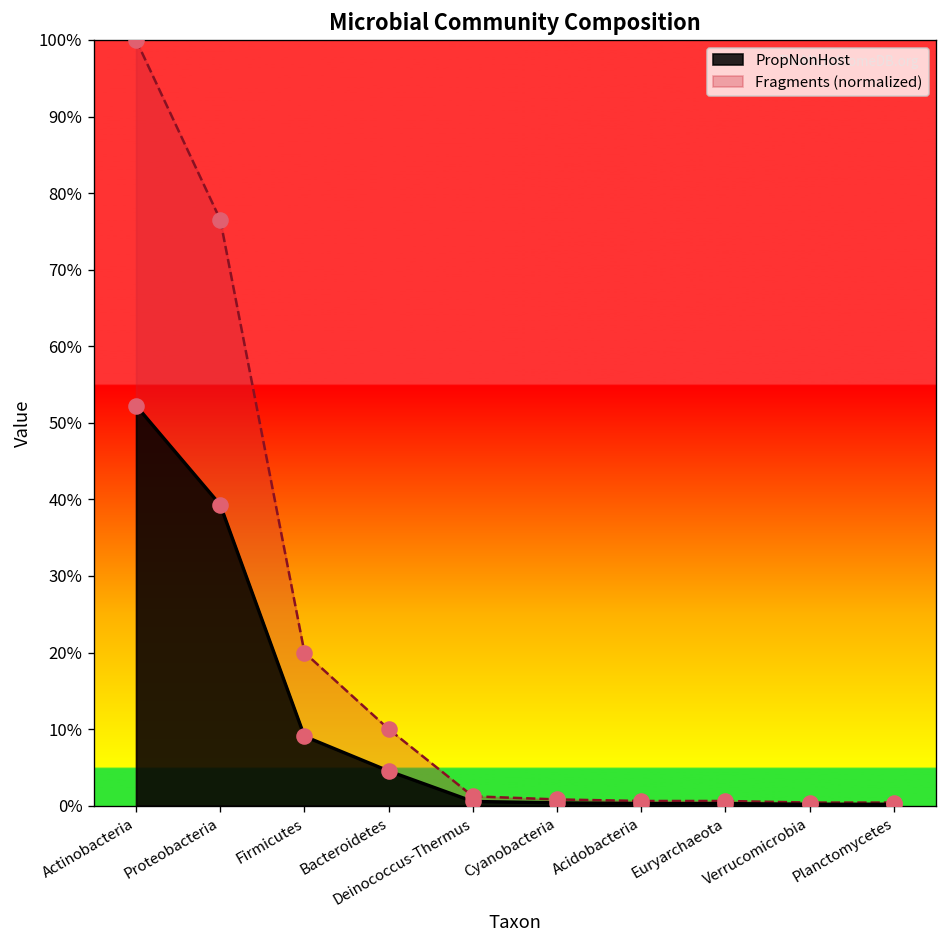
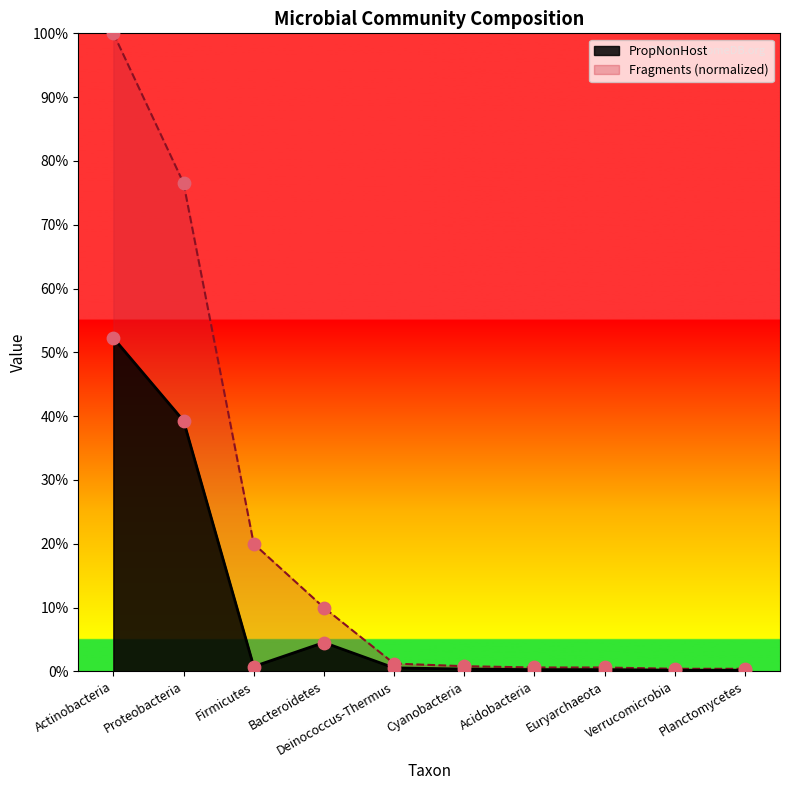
  {
    "PropNonHost": {
      "Actinobacteria": "52%",
      "Proteobacteria": "39%",
-     "Firmicutes": "9%",
+     "Firmicutes": "1%",
      "Bacteroidetes": "5%",
      "Deinococcus-Thermus": "1%",
      "Cyanobacteria": "0%"
    },
    "Fragments (normalized)": {
      "Actinobacteria": "100%",
      "Proteobacteria": "77%",
      "Firmicutes": "20%",
      "Bacteroidetes": "10%",
      "Deinococcus-Thermus": "1%",
      "Cyanobacteria": "1%"
    }
  }
